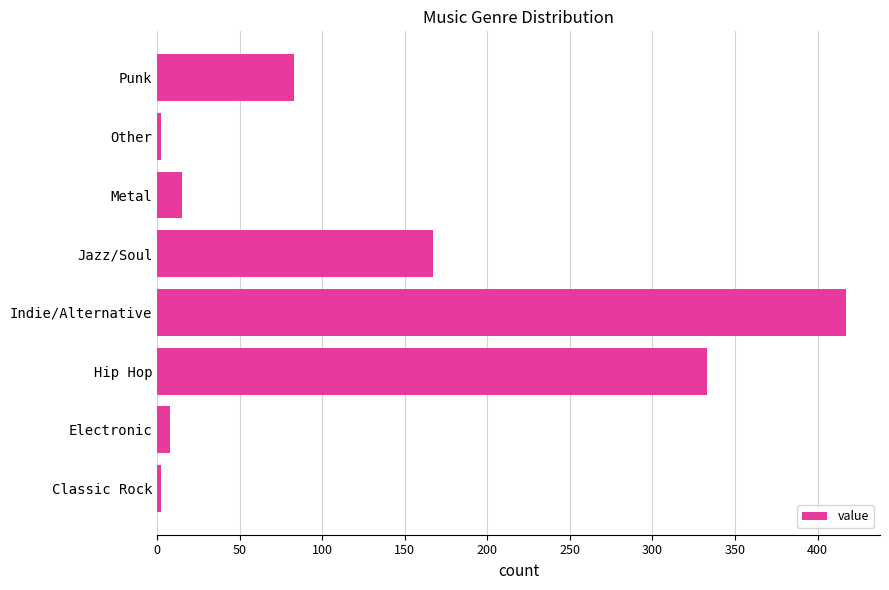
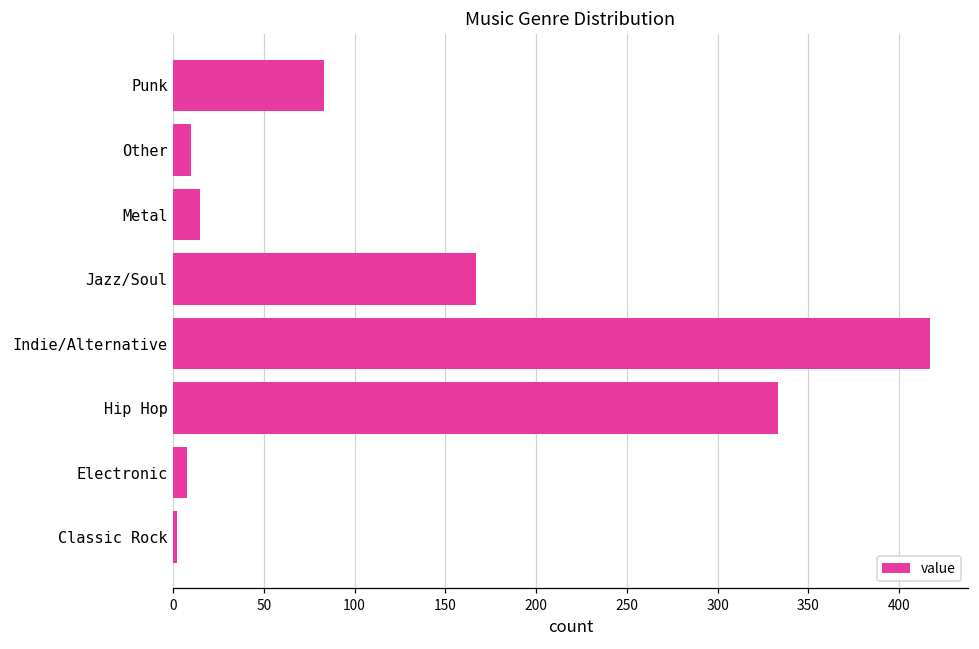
  {
    "Punk": 83,
-   "Other": 2,
+   "Other": 10,
    "Metal": 15,
    "Jazz/Soul": 167,
    "Indie/Alternative": 417,
    "Hip Hop": 333,
    "Electronic": 8,
    "Classic Rock": 2
  }
